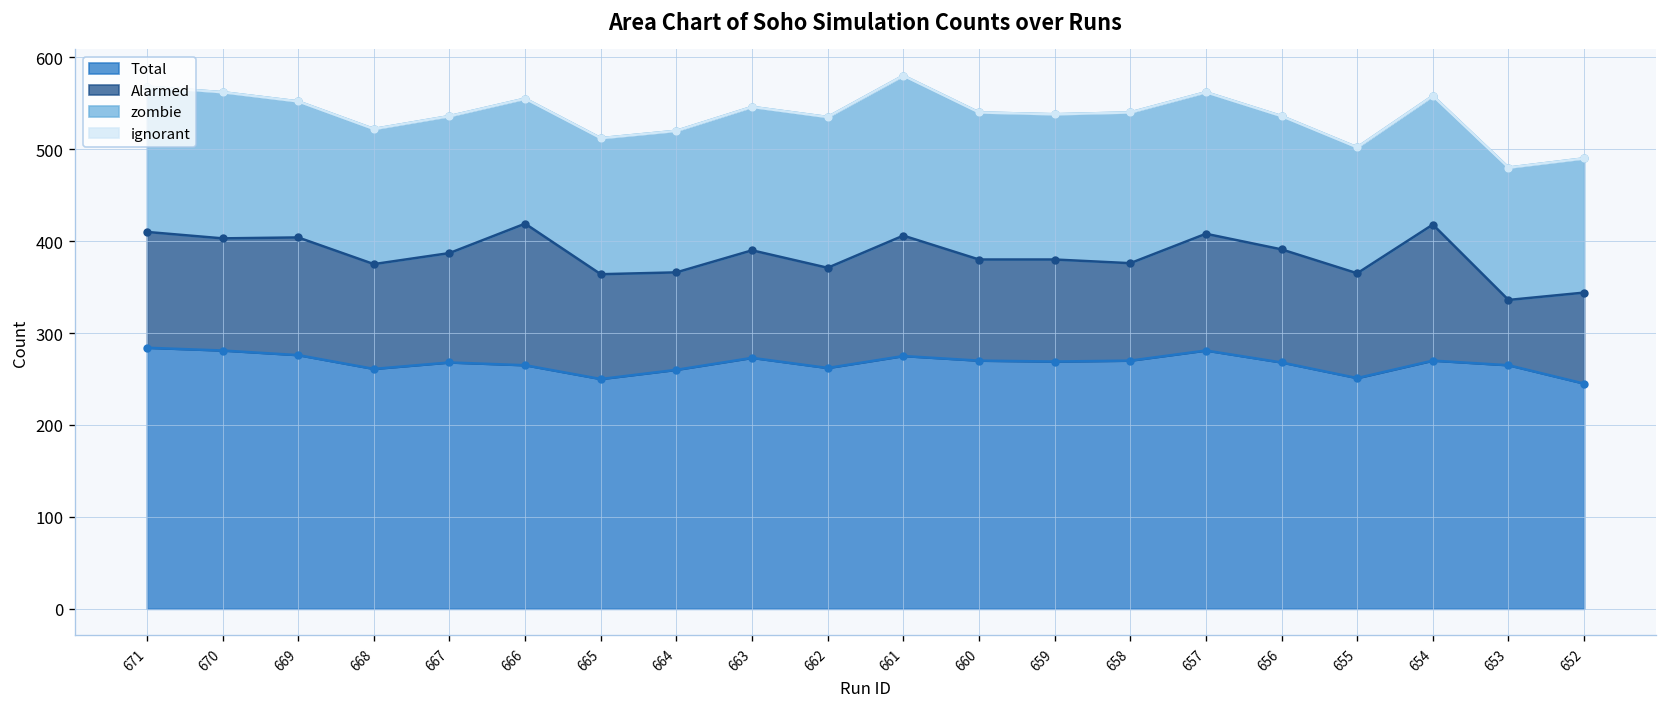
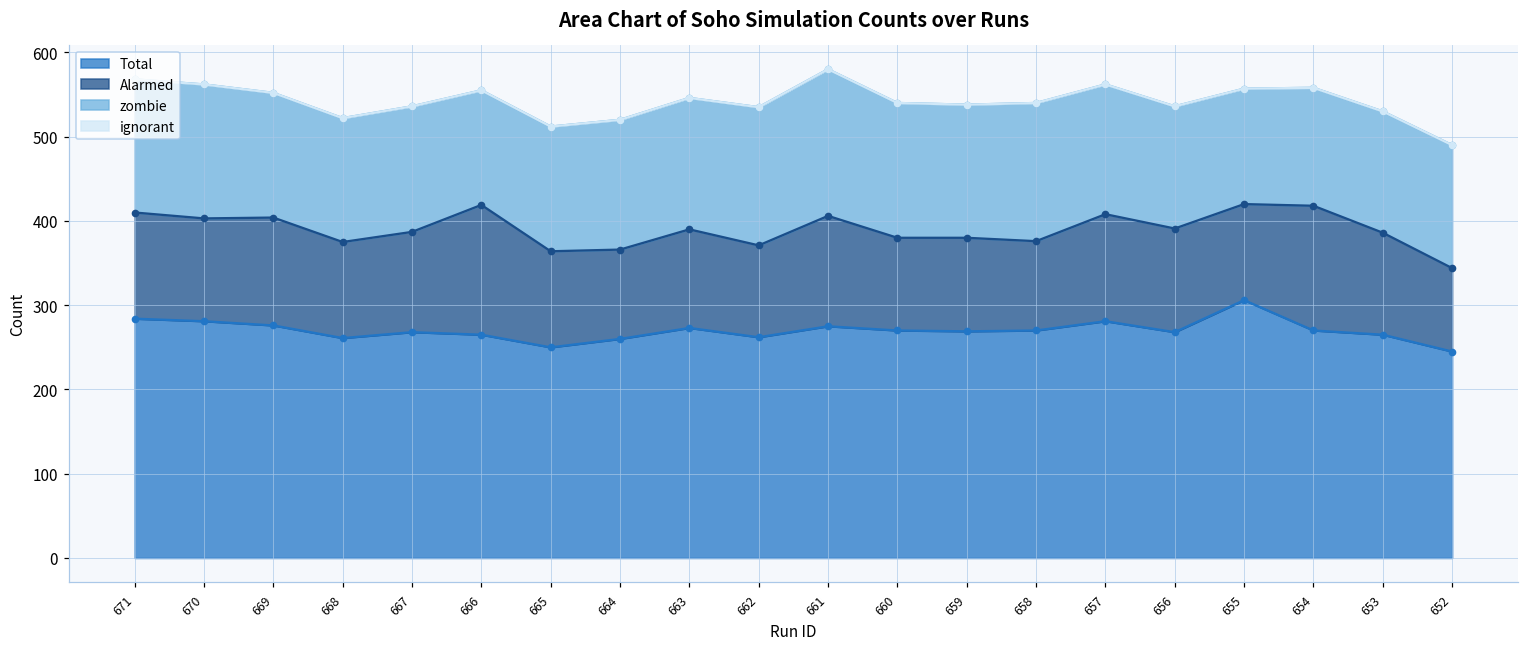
  {
    "Total": {
      "671": 280,
      "670": 280,
      "669": 280,
      "668": 260,
      "667": 270,
      "666": 270,
      "665": 250,
      "664": 260,
      "663": 270,
      "662": 260,
      "661": 280,
      "660": 270,
      "659": 270,
      "658": 270,
      "657": 280,
      "656": 270,
-     "655": 250,
+     "655": 310,
      "654": 270,
      "653": 270,
      "652": 250
    },
    "Alarmed": {
      "671": 130,
      "670": 120,
      "669": 130,
      "668": 110,
      "667": 120,
      "666": 150,
      "665": 110,
      "664": 110,
      "663": 120,
      "662": 110,
      "661": 130,
      "660": 110,
      "659": 110,
      "658": 110,
      "657": 130,
      "656": 120,
      "655": 110,
      "654": 150,
-     "653": 70,
+     "653": 120,
      "652": 100
    }
  }
